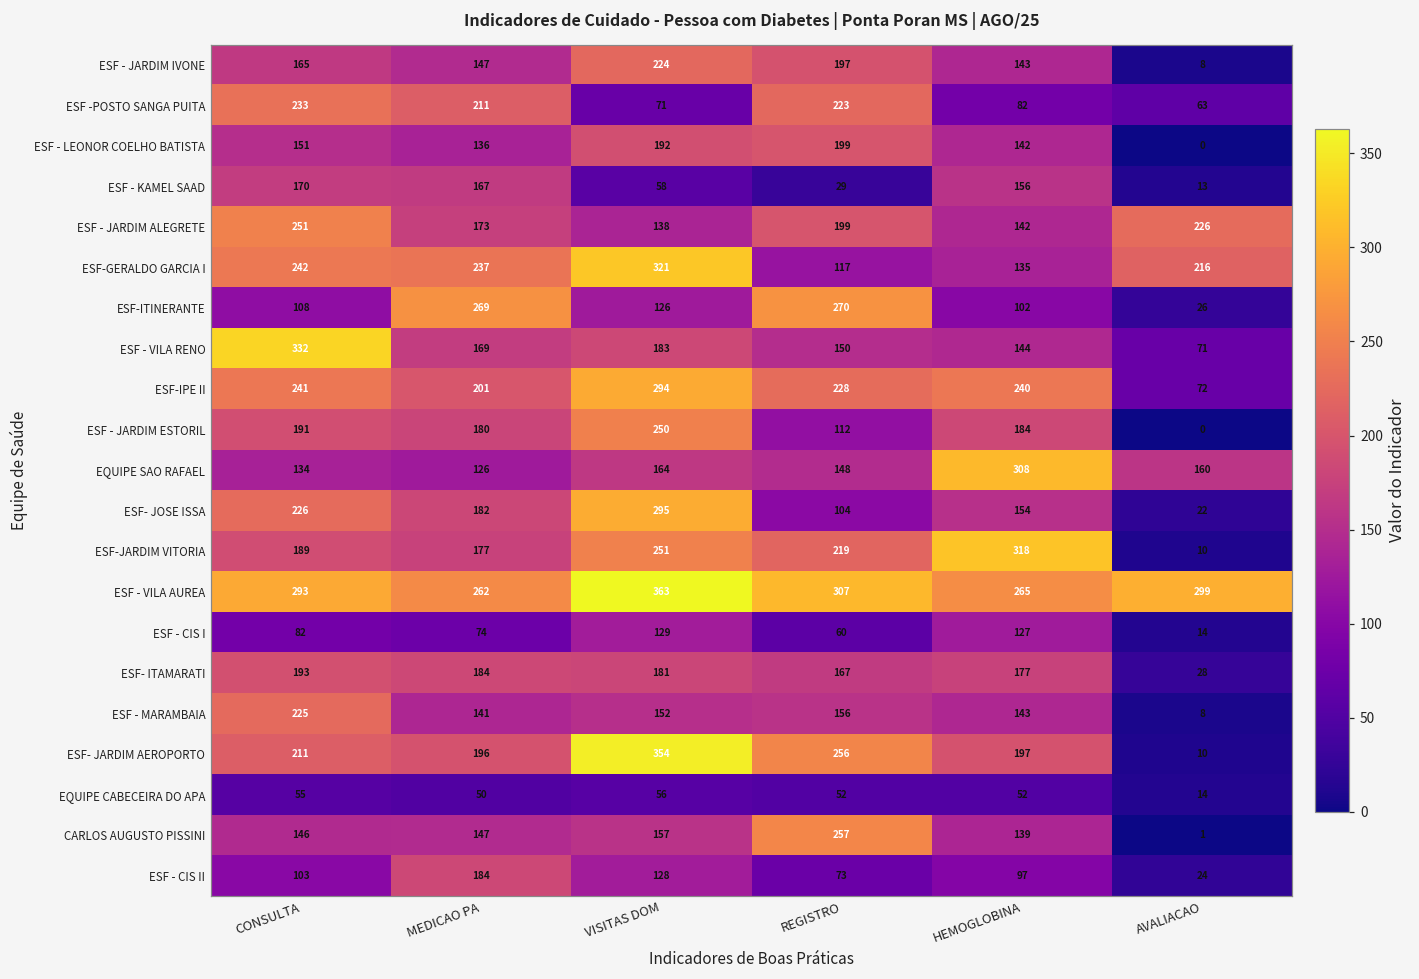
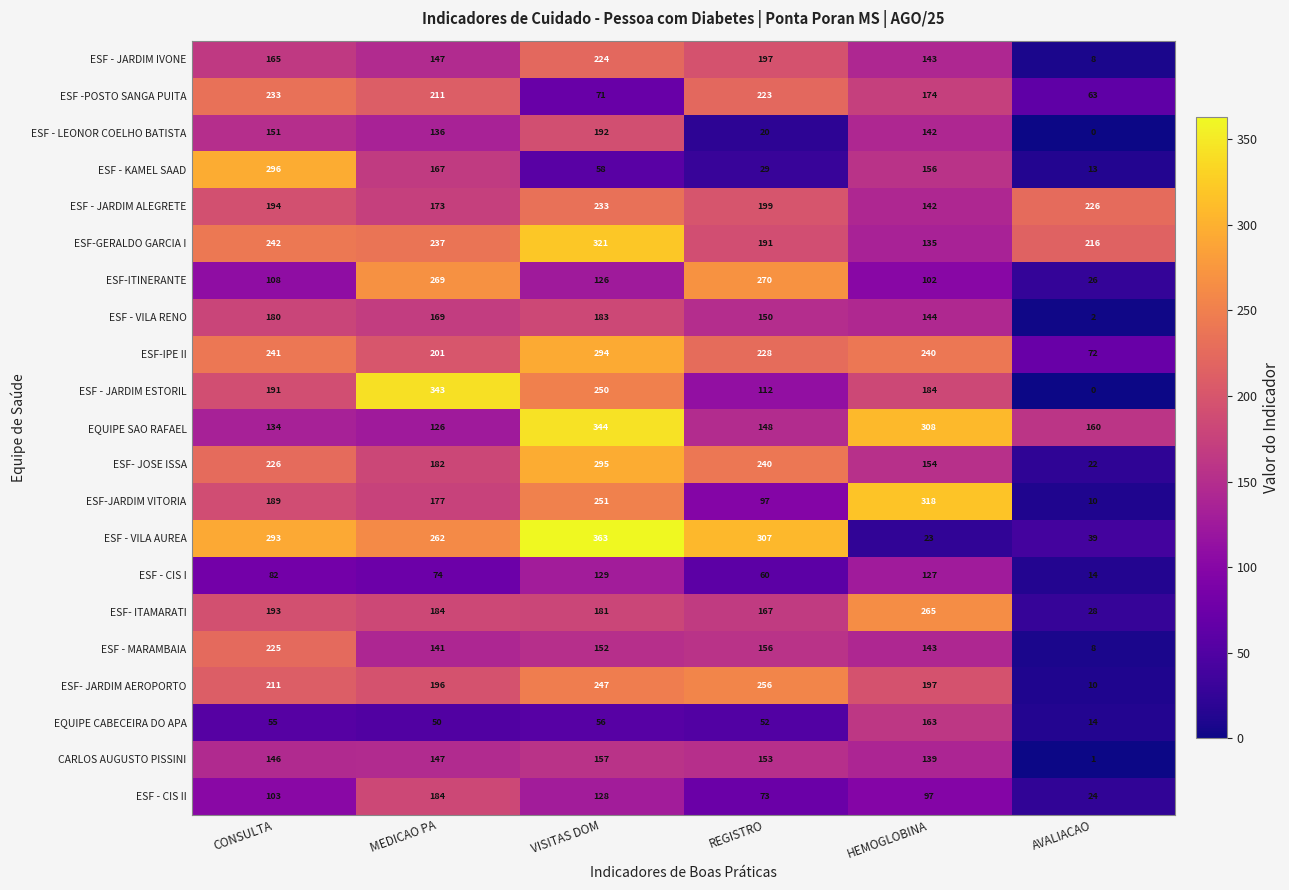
  {
    "ESF - JARDIM IVONE": {
      "CONSULTA": 165,
      "MEDICAO PA": 147,
      "VISITAS DOM": 224,
      "REGISTRO": 197,
      "HEMOGLOBINA": 143,
      "AVALIACAO": 8
    },
    "ESF -POSTO SANGA PUITA": {
      "CONSULTA": 233,
      "MEDICAO PA": 211,
      "VISITAS DOM": 71,
      "REGISTRO": 223,
-     "HEMOGLOBINA": 82,
+     "HEMOGLOBINA": 174,
      "AVALIACAO": 63
    },
    "ESF - LEONOR COELHO BATISTA": {
      "CONSULTA": 151,
      "MEDICAO PA": 136,
      "VISITAS DOM": 192,
-     "REGISTRO": 199,
+     "REGISTRO": 20,
      "HEMOGLOBINA": 142,
      "AVALIACAO": 0
    },
    "ESF - KAMEL SAAD": {
-     "CONSULTA": 170,
+     "CONSULTA": 296,
      "MEDICAO PA": 167,
      "VISITAS DOM": 58,
      "REGISTRO": 29,
      "HEMOGLOBINA": 156,
      "AVALIACAO": 13
    },
    "ESF - JARDIM ALEGRETE": {
-     "CONSULTA": 251,
+     "CONSULTA": 194,
      "MEDICAO PA": 173,
-     "VISITAS DOM": 138,
+     "VISITAS DOM": 233,
      "REGISTRO": 199,
      "HEMOGLOBINA": 142,
      "AVALIACAO": 226
    },
    "ESF-GERALDO GARCIA I": {
      "CONSULTA": 242,
      "MEDICAO PA": 237,
      "VISITAS DOM": 321,
-     "REGISTRO": 117,
+     "REGISTRO": 191,
      "HEMOGLOBINA": 135,
      "AVALIACAO": 216
    },
    "ESF-ITINERANTE": {
      "CONSULTA": 108,
      "MEDICAO PA": 269,
      "VISITAS DOM": 126,
      "REGISTRO": 270,
      "HEMOGLOBINA": 102,
      "AVALIACAO": 26
    },
    "ESF - VILA RENO": {
-     "CONSULTA": 332,
+     "CONSULTA": 180,
      "MEDICAO PA": 169,
      "VISITAS DOM": 183,
      "REGISTRO": 150,
      "HEMOGLOBINA": 144,
-     "AVALIACAO": 71
+     "AVALIACAO": 2
    },
    "ESF-IPE II": {
      "CONSULTA": 241,
      "MEDICAO PA": 201,
      "VISITAS DOM": 294,
      "REGISTRO": 228,
      "HEMOGLOBINA": 240,
      "AVALIACAO": 72
    },
    "ESF - JARDIM ESTORIL": {
      "CONSULTA": 191,
-     "MEDICAO PA": 180,
+     "MEDICAO PA": 343,
      "VISITAS DOM": 250,
      "REGISTRO": 112,
      "HEMOGLOBINA": 184,
      "AVALIACAO": 0
    },
    "EQUIPE SAO RAFAEL": {
      "CONSULTA": 134,
      "MEDICAO PA": 126,
-     "VISITAS DOM": 164,
+     "VISITAS DOM": 344,
      "REGISTRO": 148,
      "HEMOGLOBINA": 308,
      "AVALIACAO": 160
    },
    "ESF- JOSE ISSA": {
      "CONSULTA": 226,
      "MEDICAO PA": 182,
      "VISITAS DOM": 295,
-     "REGISTRO": 104,
+     "REGISTRO": 240,
      "HEMOGLOBINA": 154,
      "AVALIACAO": 22
    },
    "ESF-JARDIM VITORIA": {
      "CONSULTA": 189,
      "MEDICAO PA": 177,
      "VISITAS DOM": 251,
-     "REGISTRO": 219,
+     "REGISTRO": 97,
      "HEMOGLOBINA": 318,
      "AVALIACAO": 10
    },
    "ESF - VILA AUREA": {
      "CONSULTA": 293,
      "MEDICAO PA": 262,
      "VISITAS DOM": 363,
      "REGISTRO": 307,
-     "HEMOGLOBINA": 265,
-     "AVALIACAO": 299
+     "HEMOGLOBINA": 23,
+     "AVALIACAO": 39
    },
    "ESF - CIS I": {
      "CONSULTA": 82,
      "MEDICAO PA": 74,
      "VISITAS DOM": 129,
      "REGISTRO": 60,
      "HEMOGLOBINA": 127,
      "AVALIACAO": 14
    },
    "ESF- ITAMARATI": {
      "CONSULTA": 193,
      "MEDICAO PA": 184,
      "VISITAS DOM": 181,
      "REGISTRO": 167,
-     "HEMOGLOBINA": 177,
+     "HEMOGLOBINA": 265,
      "AVALIACAO": 28
    },
    "ESF - MARAMBAIA": {
      "CONSULTA": 225,
      "MEDICAO PA": 141,
      "VISITAS DOM": 152,
      "REGISTRO": 156,
      "HEMOGLOBINA": 143,
      "AVALIACAO": 8
    },
    "ESF- JARDIM AEROPORTO": {
      "CONSULTA": 211,
      "MEDICAO PA": 196,
-     "VISITAS DOM": 354,
+     "VISITAS DOM": 247,
      "REGISTRO": 256,
      "HEMOGLOBINA": 197,
      "AVALIACAO": 10
    },
    "EQUIPE CABECEIRA DO APA": {
      "CONSULTA": 55,
      "MEDICAO PA": 50,
      "VISITAS DOM": 56,
      "REGISTRO": 52,
-     "HEMOGLOBINA": 52,
+     "HEMOGLOBINA": 163,
      "AVALIACAO": 14
    },
    "CARLOS AUGUSTO PISSINI": {
      "CONSULTA": 146,
      "MEDICAO PA": 147,
      "VISITAS DOM": 157,
-     "REGISTRO": 257,
+     "REGISTRO": 153,
      "HEMOGLOBINA": 139,
      "AVALIACAO": 1
    },
    "ESF - CIS II": {
      "CONSULTA": 103,
      "MEDICAO PA": 184,
      "VISITAS DOM": 128,
      "REGISTRO": 73,
      "HEMOGLOBINA": 97,
      "AVALIACAO": 24
    }
  }
